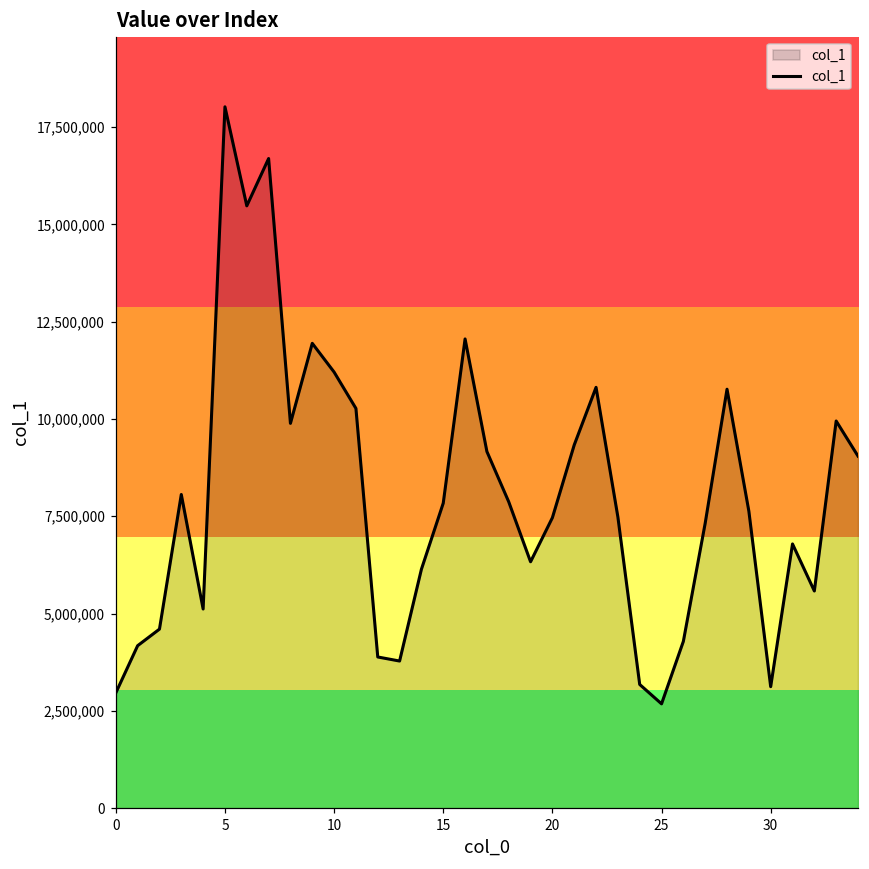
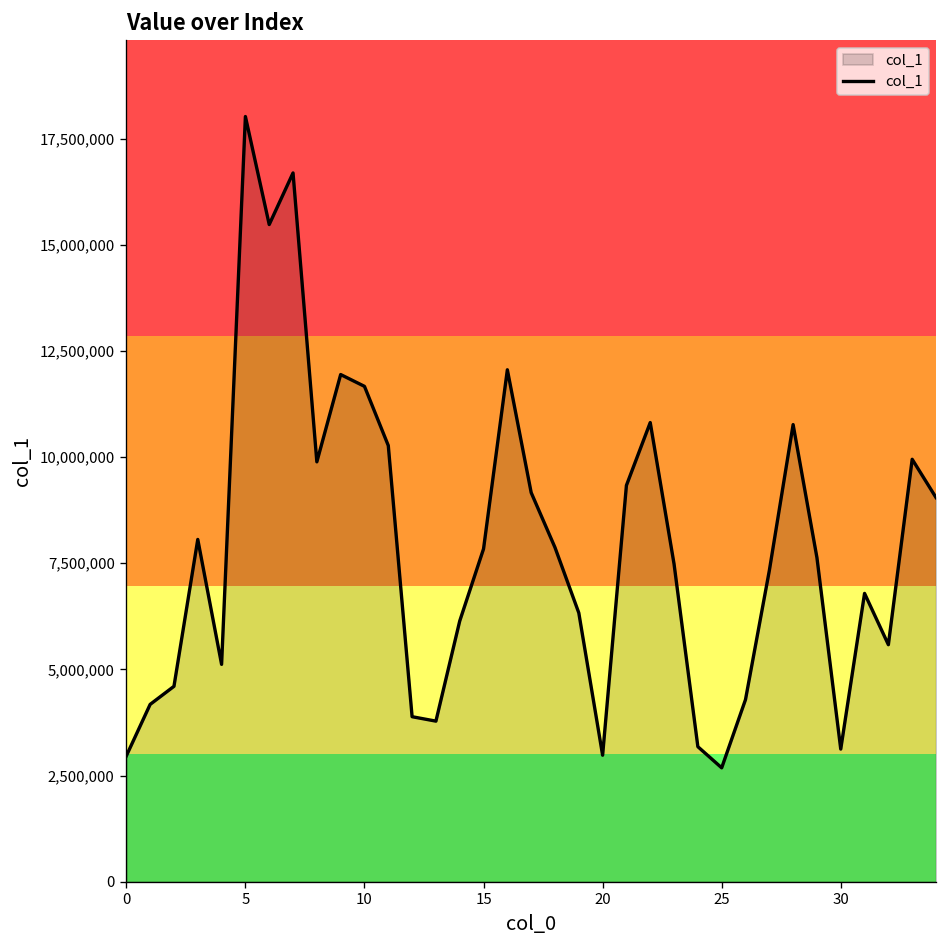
  {
    "0": "3,000,000",
    "5": "18,000,000",
-   "10": "11,200,000",
+   "10": "11,700,000",
    "15": "7,800,000",
-   "20": "7,500,000",
+   "20": "3,000,000",
    "25": "2,700,000",
    "30": "3,100,000"
  }
